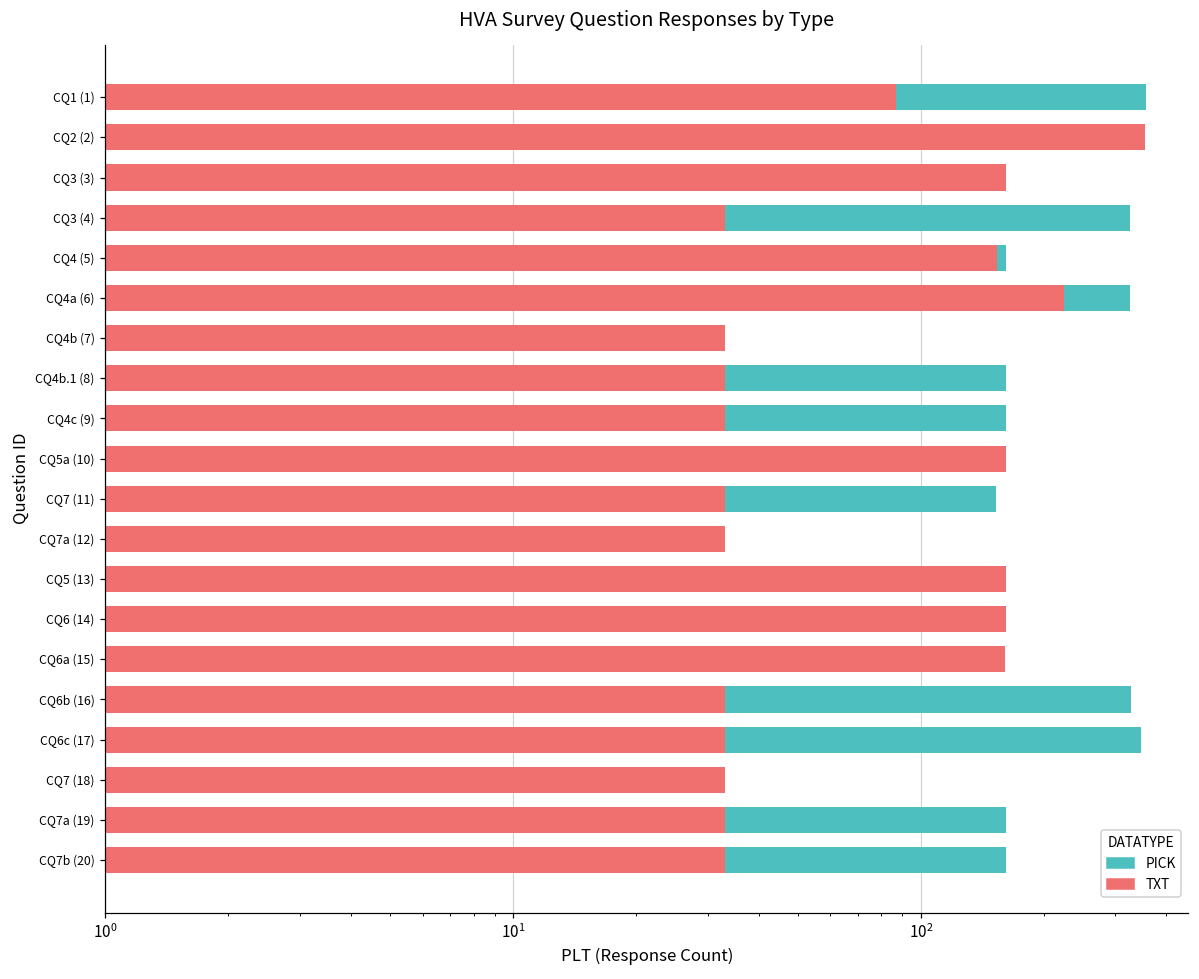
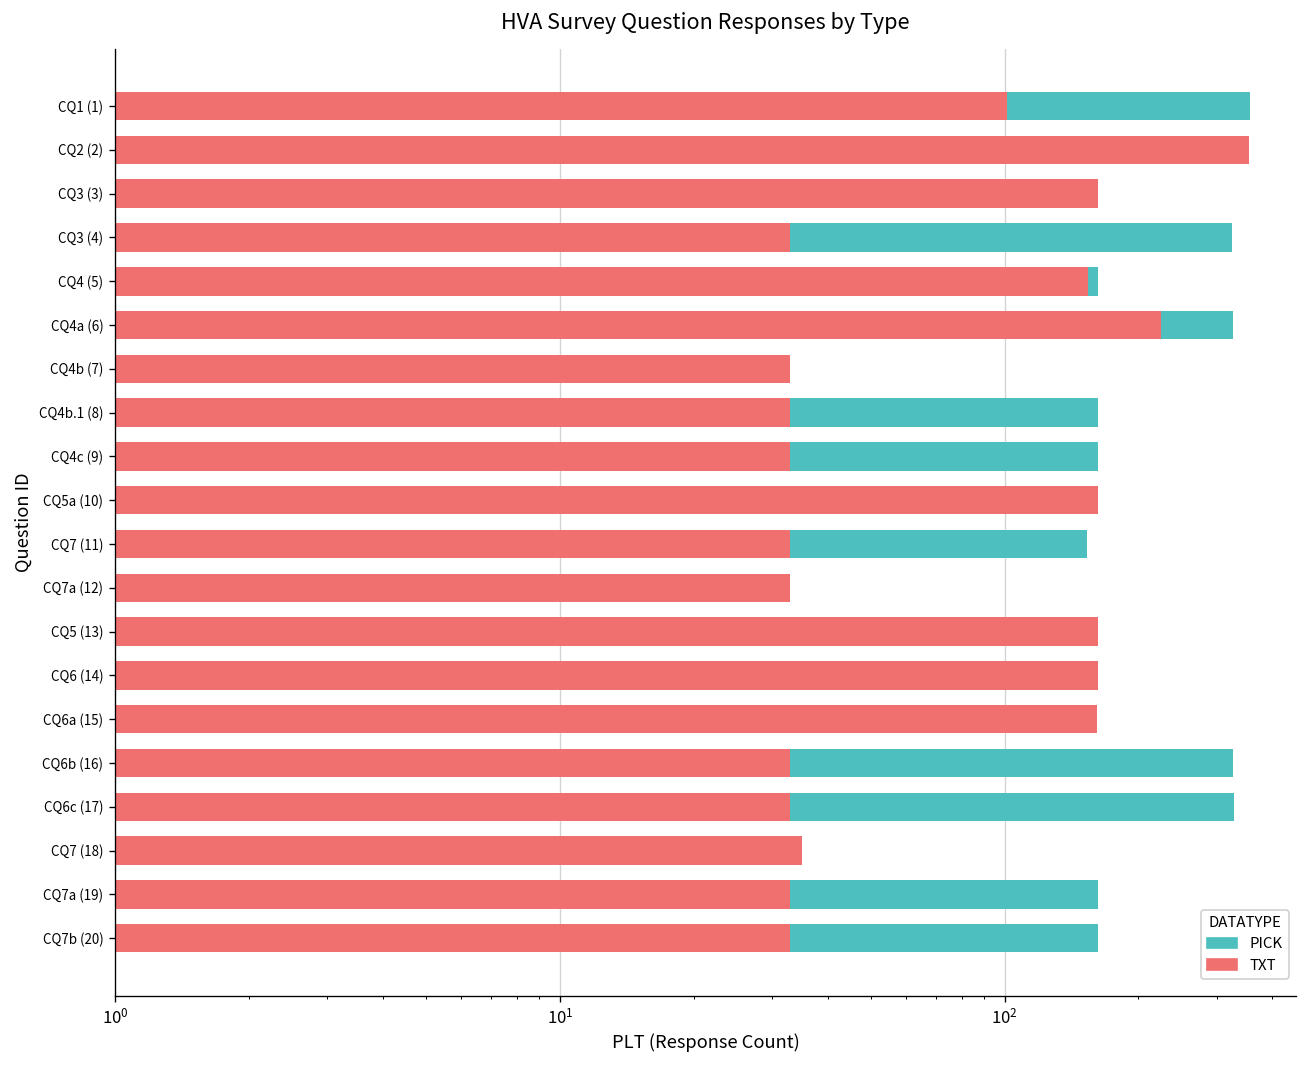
  {
    "PICK": {
      "CQ1 (1)": 360,
      "CQ3 (4)": 330,
      "CQ4 (5)": 160,
      "CQ4a (6)": 330,
      "CQ4b.1 (8)": 160,
      "CQ4c (9)": 160,
      "CQ7 (11)": 153,
      "CQ7a (12)": 33,
      "CQ6b (16)": 330,
-     "CQ6c (17)": 350,
+     "CQ6c (17)": 330,
      "CQ7a (19)": 160,
      "CQ7b (20)": 160
    },
    "TXT": {
-     "CQ1 (1)": 87,
+     "CQ1 (1)": 101,
      "CQ2 (2)": 360,
      "CQ3 (3)": 160,
      "CQ4b (7)": 33,
      "CQ5a (10)": 160,
      "CQ7a (12)": 33,
      "CQ5 (13)": 160,
      "CQ6 (14)": 160,
      "CQ6a (15)": 160,
-     "CQ7 (18)": 33
+     "CQ7 (18)": 35
    }
  }
